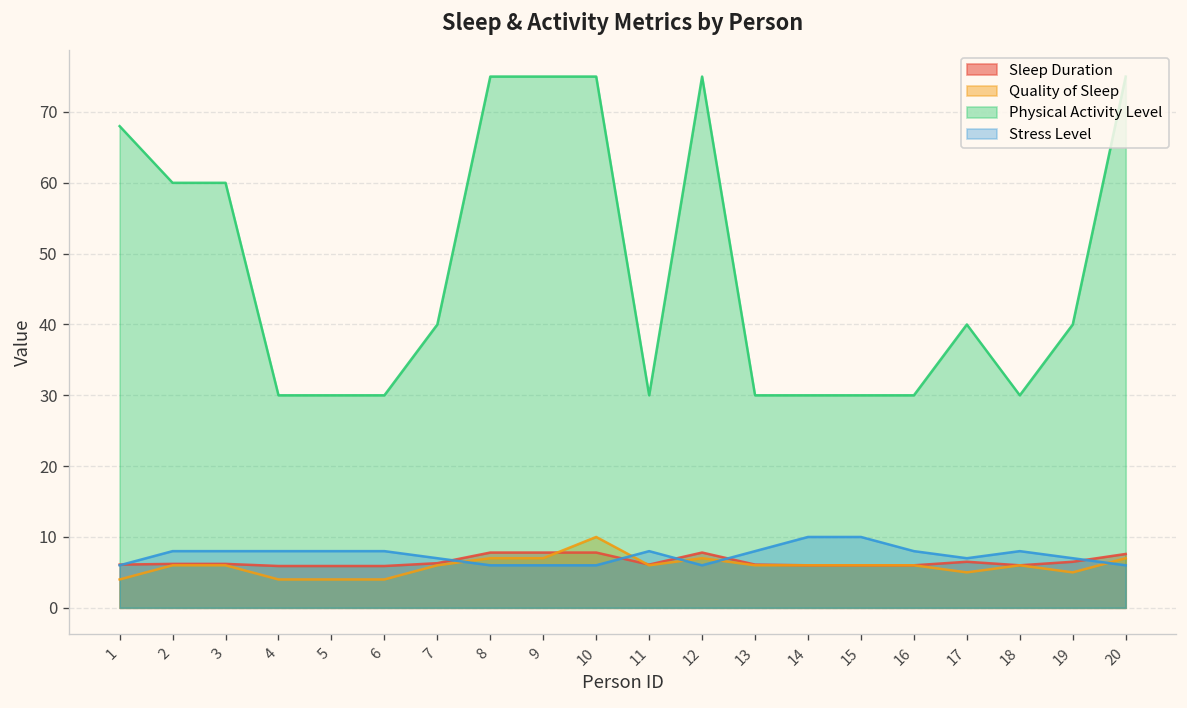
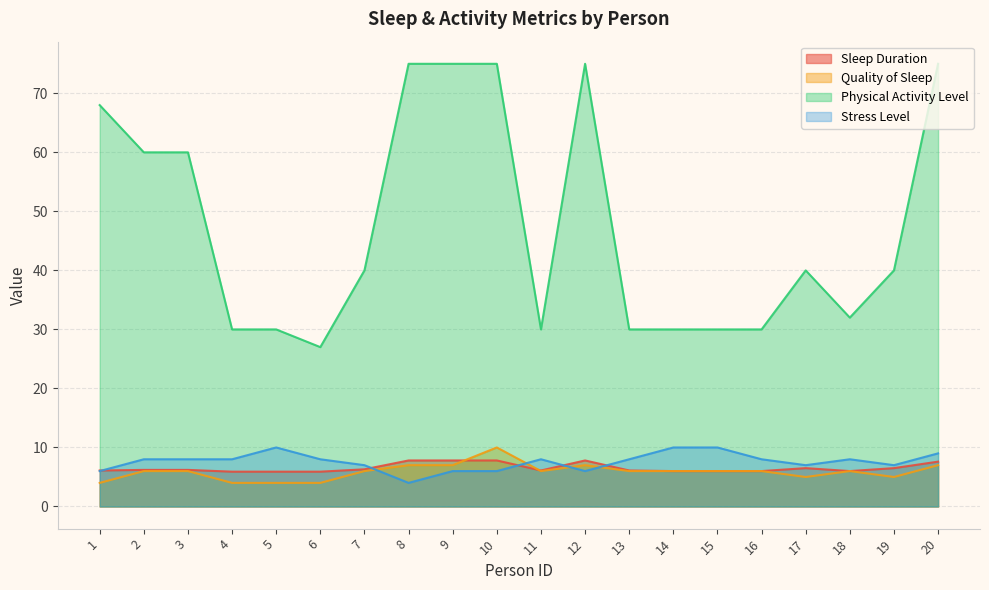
  {
    "Sleep Duration": {
      "4": 6,
      "5": 6,
      "6": 6,
      "8": 8,
      "9": 8,
      "10": 8,
      "12": 8,
      "17": 7,
      "19": 7,
      "20": 8
    },
    "Quality of Sleep": {
      "1": 4,
      "4": 4,
      "5": 4,
      "6": 4,
      "8": 7,
      "9": 7,
      "10": 10,
      "12": 7,
      "17": 5,
      "19": 5,
      "20": 7
    },
    "Physical Activity Level": {
      "1": 68,
      "2": 60,
      "3": 60,
      "4": 30,
      "5": 30,
-     "6": 30,
+     "6": 27,
      "7": 40,
      "8": 75,
      "9": 75,
      "10": 75,
      "11": 30,
      "12": 75,
      "13": 30,
      "14": 30,
      "15": 30,
      "16": 30,
      "17": 40,
-     "18": 30,
+     "18": 32,
      "19": 40
    },
    "Stress Level": {
      "2": 8,
      "3": 8,
      "4": 8,
-     "5": 8,
+     "5": 10,
      "6": 8,
      "7": 7,
-     "8": 6,
+     "8": 4,
      "9": 6,
      "10": 6,
      "11": 8,
      "12": 6,
      "13": 8,
      "14": 10,
      "15": 10,
      "16": 8,
      "17": 7,
      "18": 8,
      "19": 7,
-     "20": 6
+     "20": 9
    }
  }
